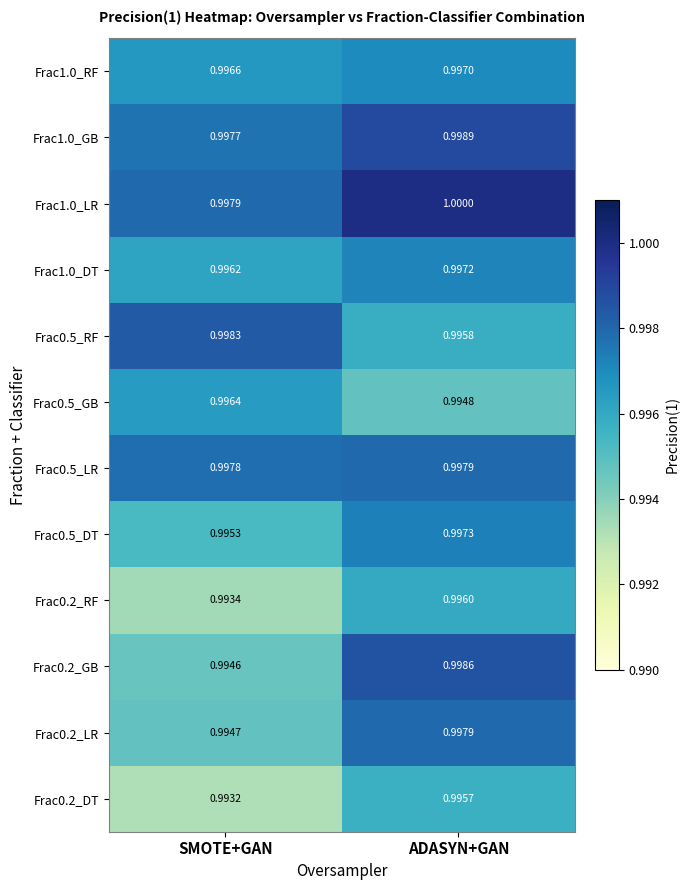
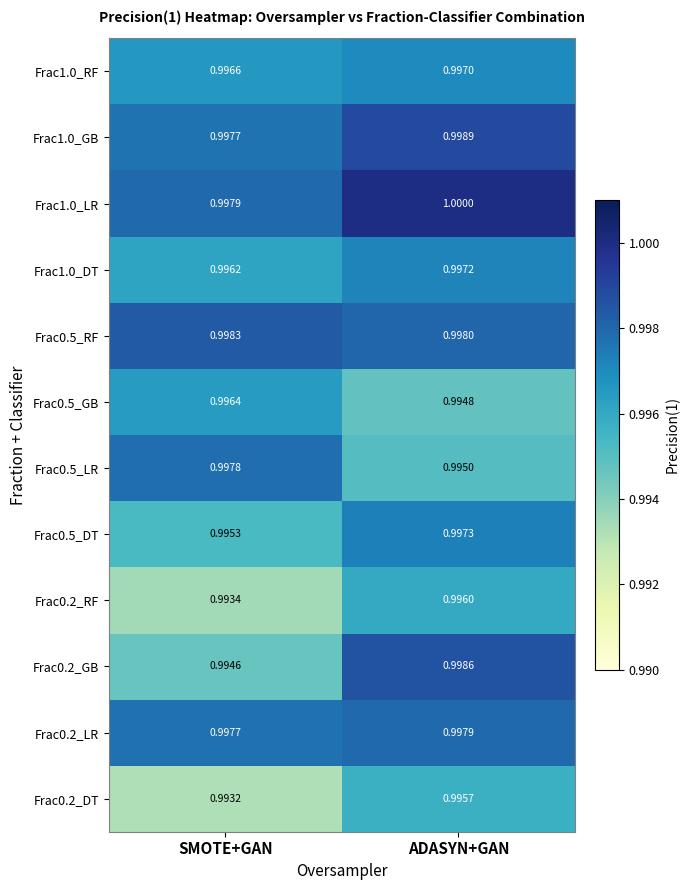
  {
    "Frac1.0_RF": {
      "SMOTE+GAN": 0.9966,
      "ADASYN+GAN": 0.9970
    },
    "Frac1.0_GB": {
      "SMOTE+GAN": 0.9977,
      "ADASYN+GAN": 0.9989
    },
    "Frac1.0_LR": {
      "SMOTE+GAN": 0.9979,
      "ADASYN+GAN": 1.0000
    },
    "Frac1.0_DT": {
      "SMOTE+GAN": 0.9962,
      "ADASYN+GAN": 0.9972
    },
    "Frac0.5_RF": {
      "SMOTE+GAN": 0.9983,
-     "ADASYN+GAN": 0.9958
+     "ADASYN+GAN": 0.9980
    },
    "Frac0.5_GB": {
      "SMOTE+GAN": 0.9964,
      "ADASYN+GAN": 0.9948
    },
    "Frac0.5_LR": {
      "SMOTE+GAN": 0.9978,
-     "ADASYN+GAN": 0.9979
+     "ADASYN+GAN": 0.9950
    },
    "Frac0.5_DT": {
      "SMOTE+GAN": 0.9953,
      "ADASYN+GAN": 0.9973
    },
    "Frac0.2_RF": {
      "SMOTE+GAN": 0.9934,
      "ADASYN+GAN": 0.9960
    },
    "Frac0.2_GB": {
      "SMOTE+GAN": 0.9946,
      "ADASYN+GAN": 0.9986
    },
    "Frac0.2_LR": {
-     "SMOTE+GAN": 0.9947,
+     "SMOTE+GAN": 0.9977,
      "ADASYN+GAN": 0.9979
    },
    "Frac0.2_DT": {
      "SMOTE+GAN": 0.9932,
      "ADASYN+GAN": 0.9957
    }
  }
